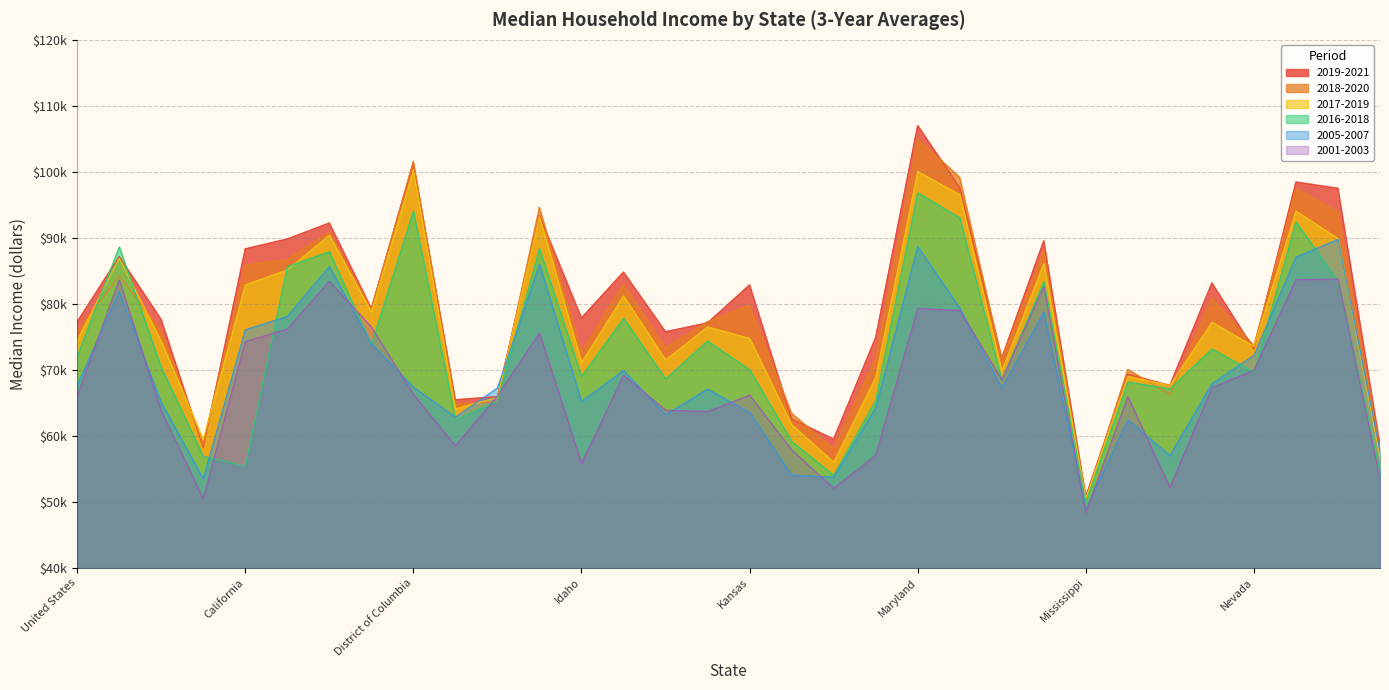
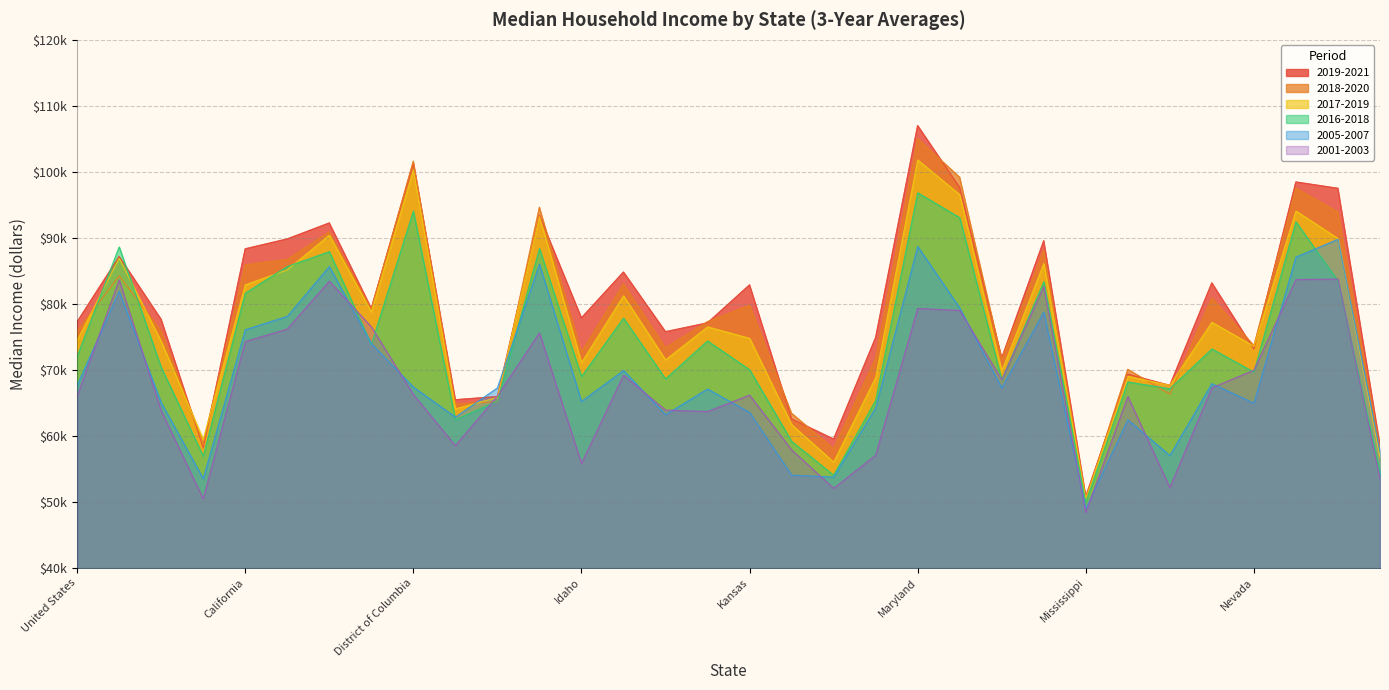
  {
    "2017-2019": {
      "United States": "$74000",
      "California": "$83000",
      "District of Columbia": "$100000",
      "Idaho": "$71000",
      "Kansas": "$75000",
-     "Maryland": "$100000"
+     "Maryland": "$102000"
    },
    "2016-2018": {
      "United States": "$72000",
-     "California": "$55000",
+     "California": "$82000",
      "District of Columbia": "$94000",
      "Idaho": "$69000",
      "Kansas": "$70000",
      "Maryland": "$97000",
      "Mississippi": "$50000"
    },
    "2005-2007": {
      "United States": "$68000",
      "California": "$76000",
      "District of Columbia": "$67000",
      "Idaho": "$65000",
      "Kansas": "$64000",
      "Maryland": "$89000",
      "Mississippi": "$49000",
-     "Nevada": "$72000"
+     "Nevada": "$65000"
    },
    "2001-2003": {
      "United States": "$66000",
      "California": "$74000",
      "District of Columbia": "$66000",
      "Idaho": "$56000",
      "Kansas": "$66000",
      "Maryland": "$79000",
      "Mississippi": "$48000"
    }
  }
